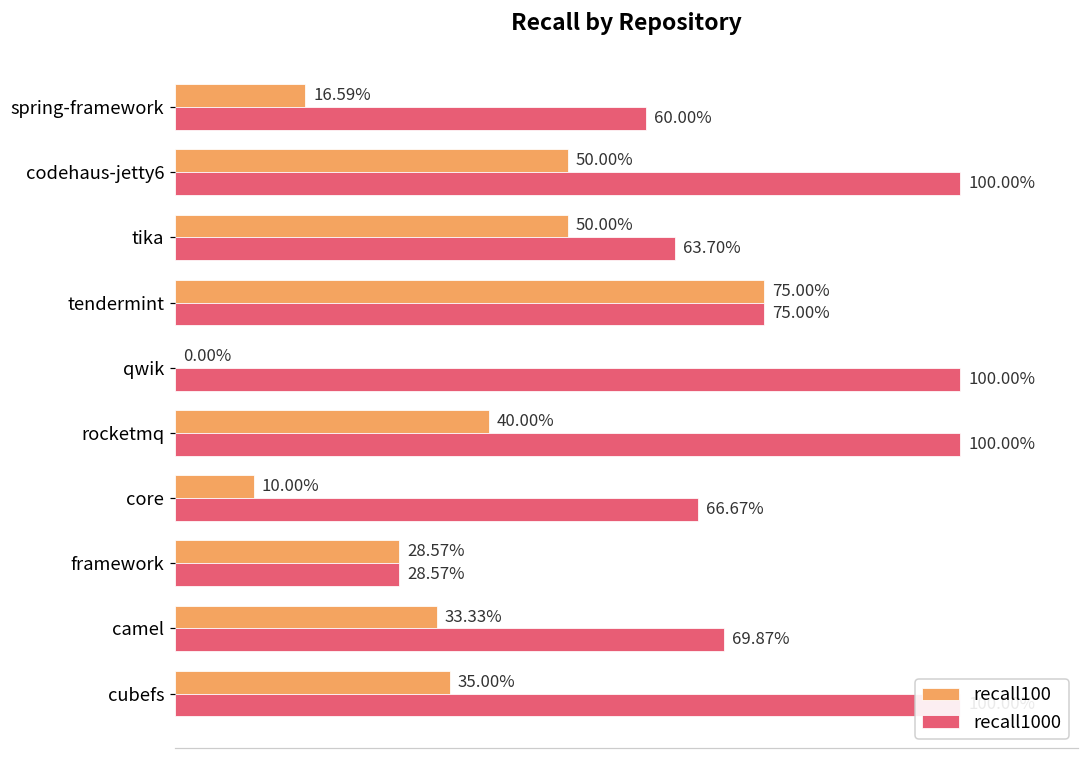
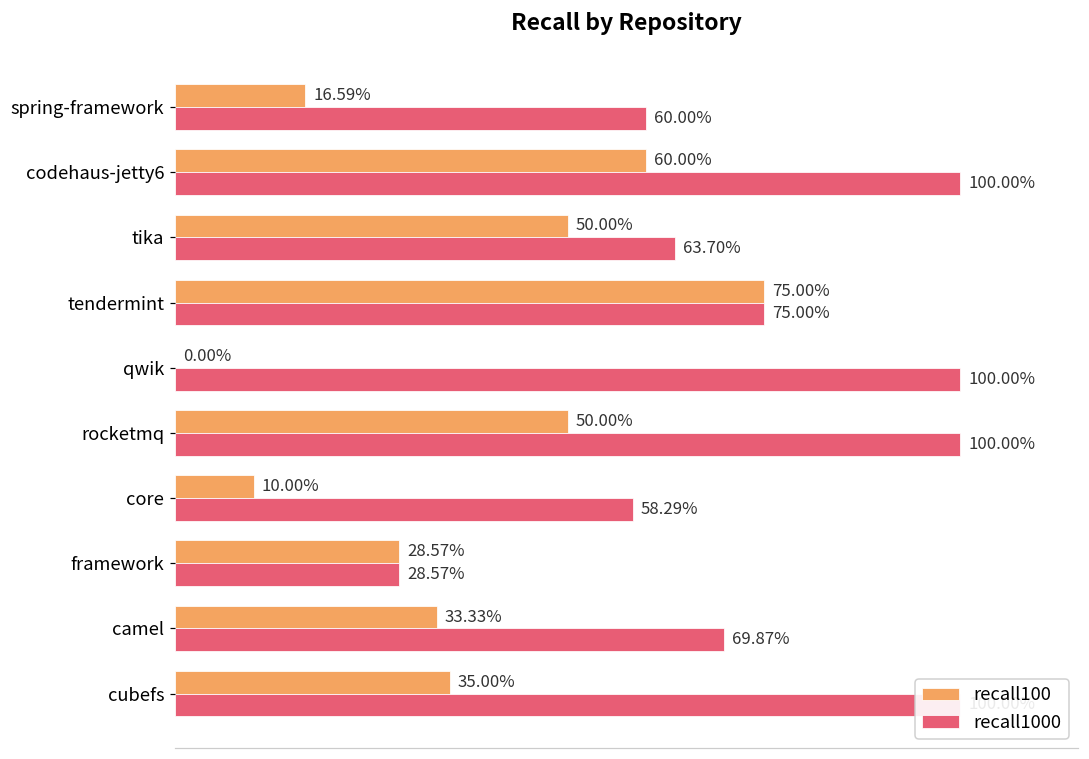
  {
    "recall100": {
      "spring-framework": "16.59%",
-     "codehaus-jetty6": "50.00%",
+     "codehaus-jetty6": "60.00%",
      "tika": "50.00%",
      "tendermint": "75.00%",
      "qwik": "0.00%",
-     "rocketmq": "40.00%",
+     "rocketmq": "50.00%",
      "core": "10.00%",
      "framework": "28.57%",
      "camel": "33.33%",
      "cubefs": "35.00%"
    },
    "recall1000": {
      "spring-framework": "60.00%",
      "codehaus-jetty6": "100.00%",
      "tika": "63.70%",
      "tendermint": "75.00%",
      "qwik": "100.00%",
      "rocketmq": "100.00%",
-     "core": "66.67%",
+     "core": "58.29%",
      "framework": "28.57%",
      "camel": "69.87%"
    }
  }
